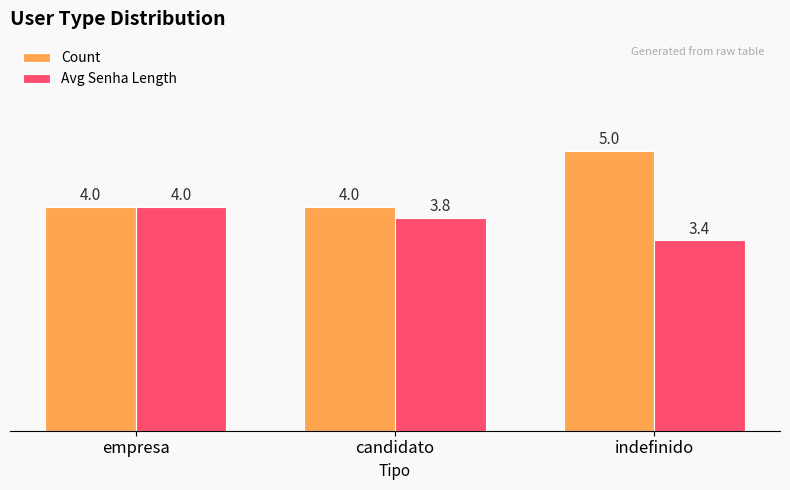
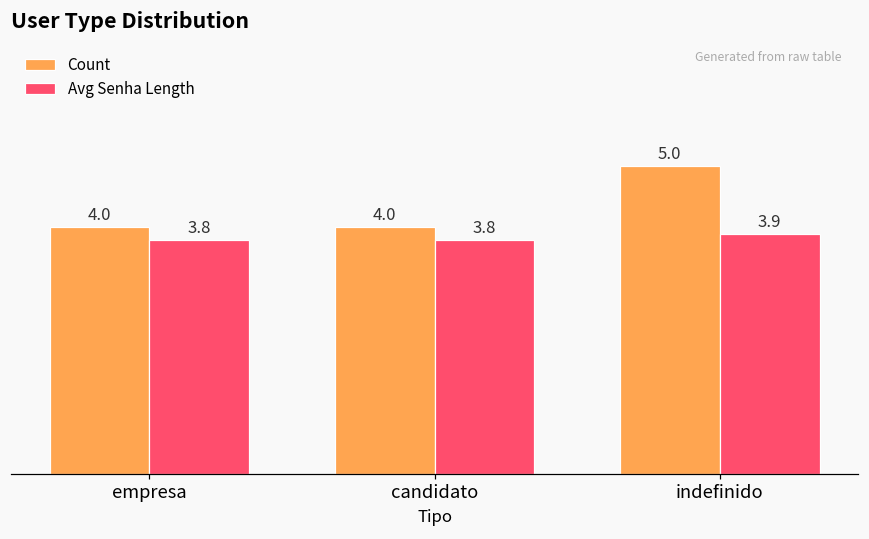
  {
    "Count": {
      "empresa": 4.0,
      "candidato": 4.0,
      "indefinido": 5.0
    },
    "Avg Senha Length": {
-     "empresa": 4.0,
+     "empresa": 3.8,
      "candidato": 3.8,
-     "indefinido": 3.4
+     "indefinido": 3.9
    }
  }
